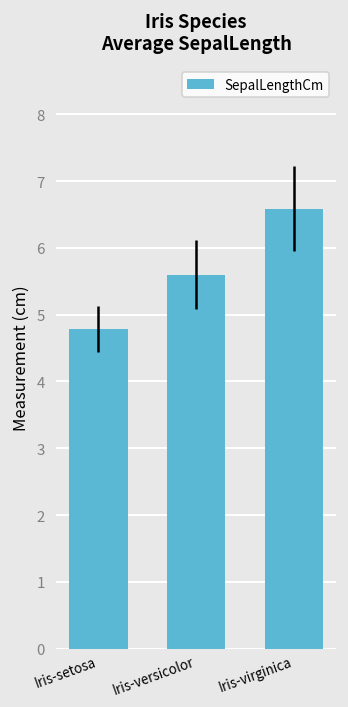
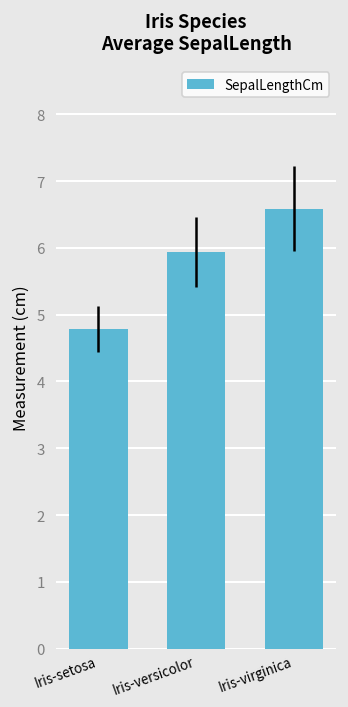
  {
    "Iris-setosa": 4.8,
-   "Iris-versicolor": 5.6,
+   "Iris-versicolor": 5.9,
    "Iris-virginica": 6.6
  }
